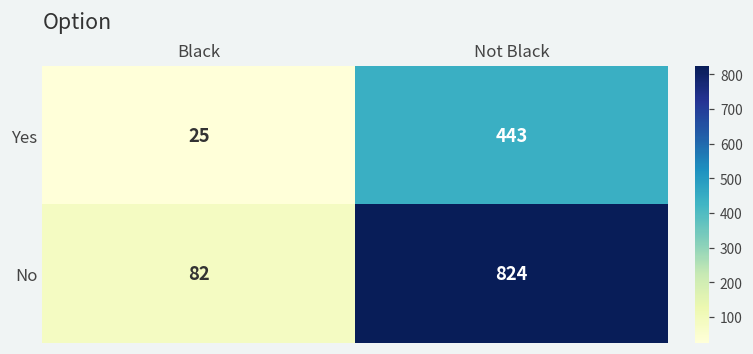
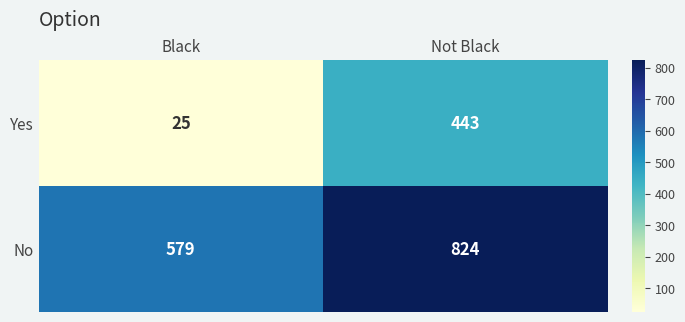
  {
    "Yes": {
      "Black": 25,
      "Not Black": 443
    },
    "No": {
-     "Black": 82,
+     "Black": 579,
      "Not Black": 824
    }
  }
